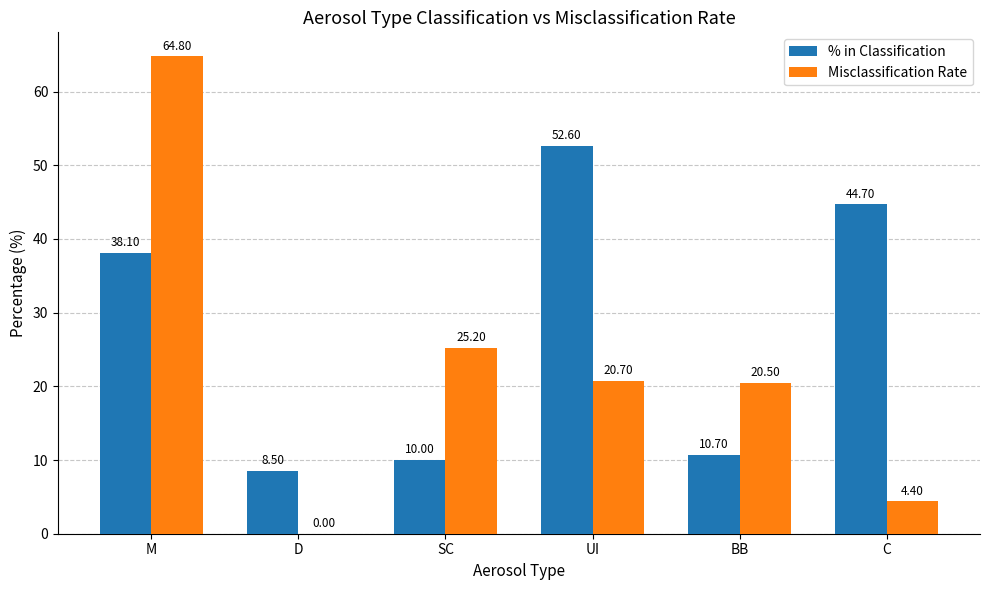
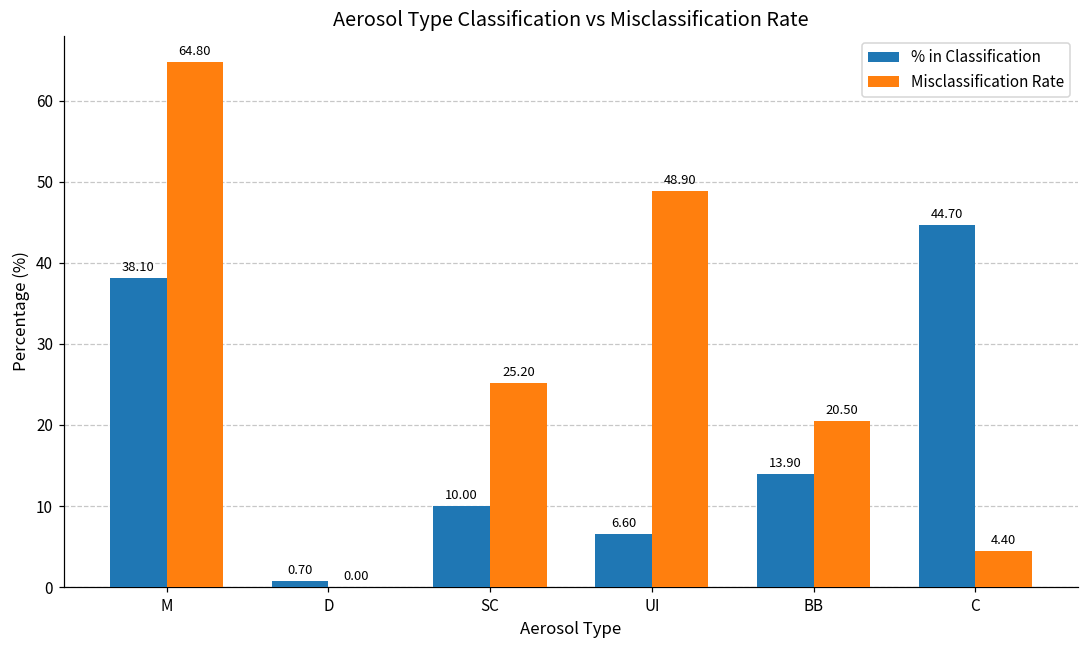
  {
    "% in Classification": {
      "M": 38.10,
-     "D": 8.50,
+     "D": 0.70,
      "SC": 10.00,
-     "UI": 52.60,
-     "BB": 10.70,
+     "UI": 6.60,
+     "BB": 13.90,
      "C": 44.70
    },
    "Misclassification Rate": {
      "M": 64.80,
      "D": 0.00,
      "SC": 25.20,
-     "UI": 20.70,
+     "UI": 48.90,
      "BB": 20.50,
      "C": 4.40
    }
  }
